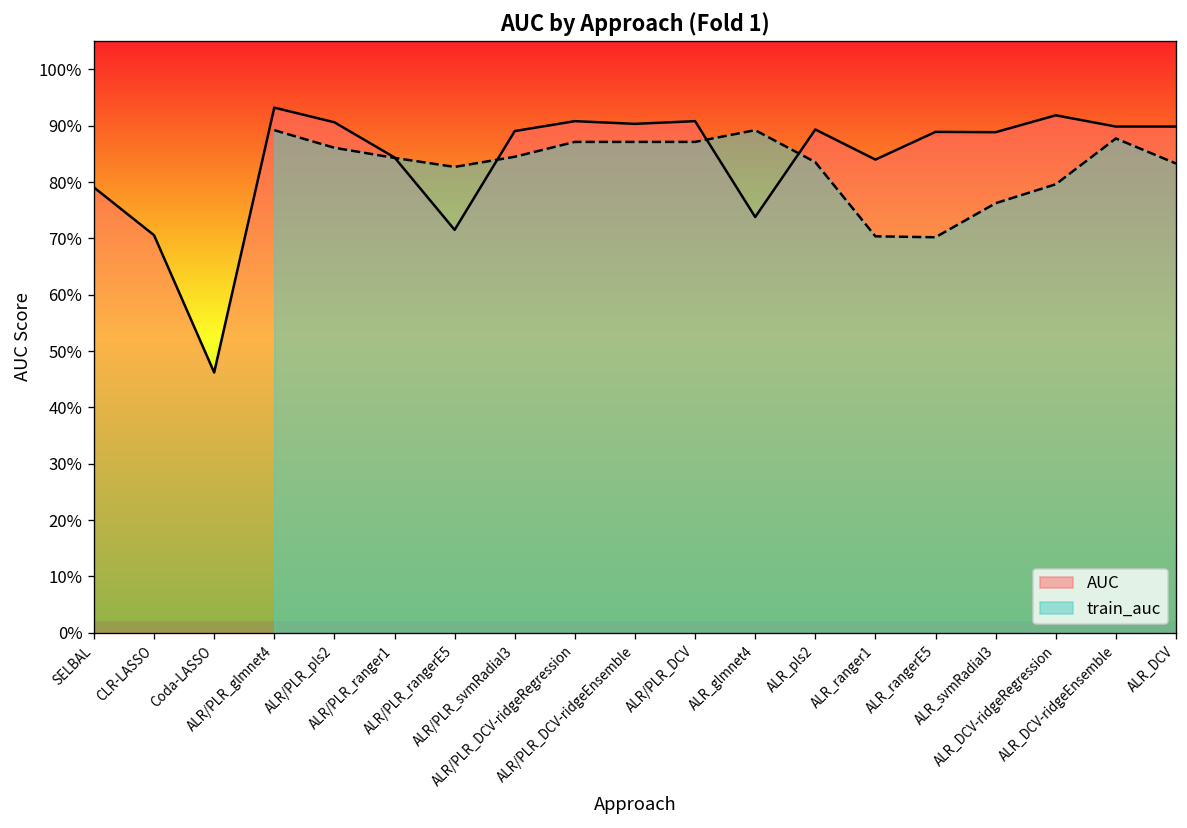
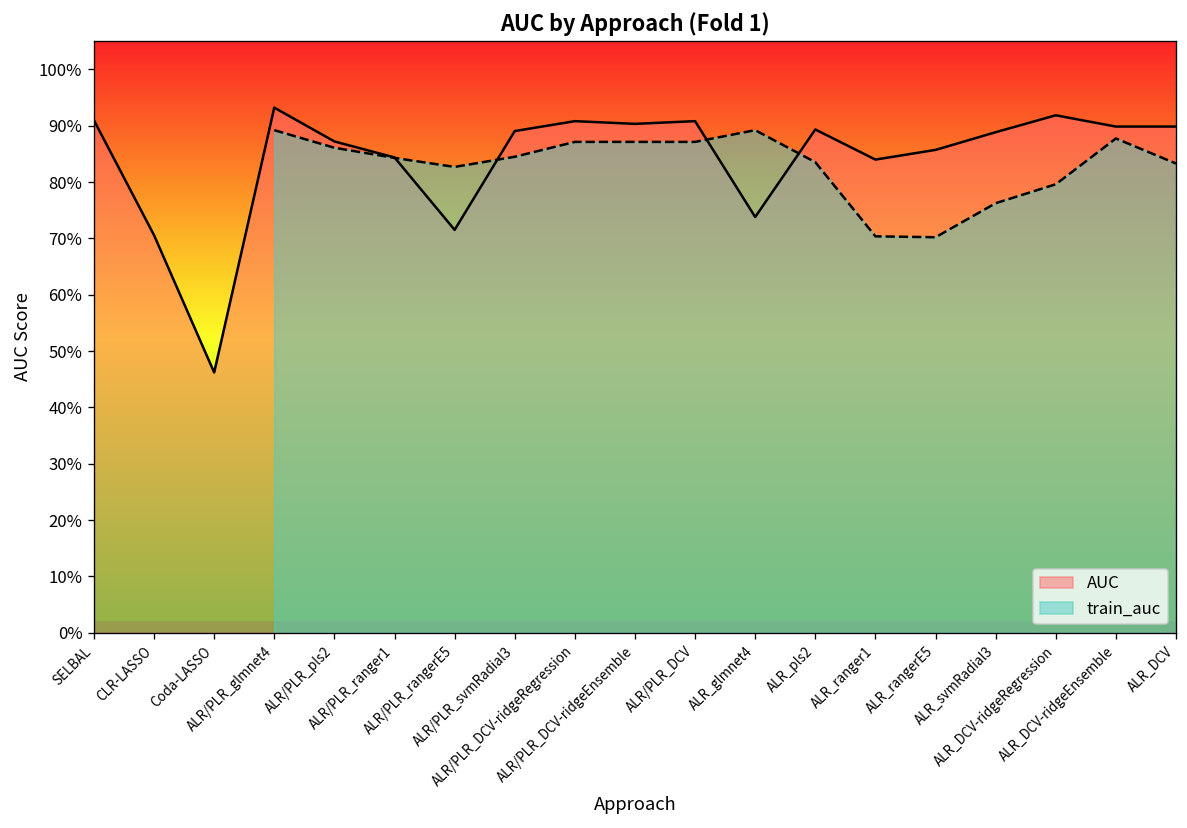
  {
    "AUC": {
-     "SELBAL": "79%",
+     "SELBAL": "91%",
      "CLR-LASSO": "71%",
      "Coda-LASSO": "46%",
      "ALR/PLR_glmnet4": "93%",
-     "ALR/PLR_pls2": "91%",
+     "ALR/PLR_pls2": "87%",
      "ALR/PLR_rangerE5": "72%",
      "ALR/PLR_svmRadial3": "89%",
      "ALR/PLR_DCV-ridgeRegression": "91%",
      "ALR/PLR_DCV-ridgeEnsemble": "90%",
      "ALR/PLR_DCV": "91%",
      "ALR_glmnet4": "74%",
      "ALR_pls2": "89%",
      "ALR_ranger1": "84%",
-     "ALR_rangerE5": "89%",
+     "ALR_rangerE5": "86%",
      "ALR_svmRadial3": "89%",
      "ALR_DCV-ridgeRegression": "92%",
      "ALR_DCV-ridgeEnsemble": "90%",
      "ALR_DCV": "90%"
    },
    "train_auc": {
      "ALR/PLR_glmnet4": "89%",
      "ALR/PLR_pls2": "86%",
      "ALR/PLR_rangerE5": "83%",
      "ALR/PLR_svmRadial3": "84%",
      "ALR/PLR_DCV-ridgeRegression": "87%",
      "ALR/PLR_DCV-ridgeEnsemble": "87%",
      "ALR/PLR_DCV": "87%",
      "ALR_glmnet4": "89%",
      "ALR_pls2": "84%",
      "ALR_ranger1": "70%",
      "ALR_rangerE5": "70%",
      "ALR_svmRadial3": "76%",
      "ALR_DCV-ridgeRegression": "80%",
      "ALR_DCV-ridgeEnsemble": "88%",
      "ALR_DCV": "83%"
    }
  }
